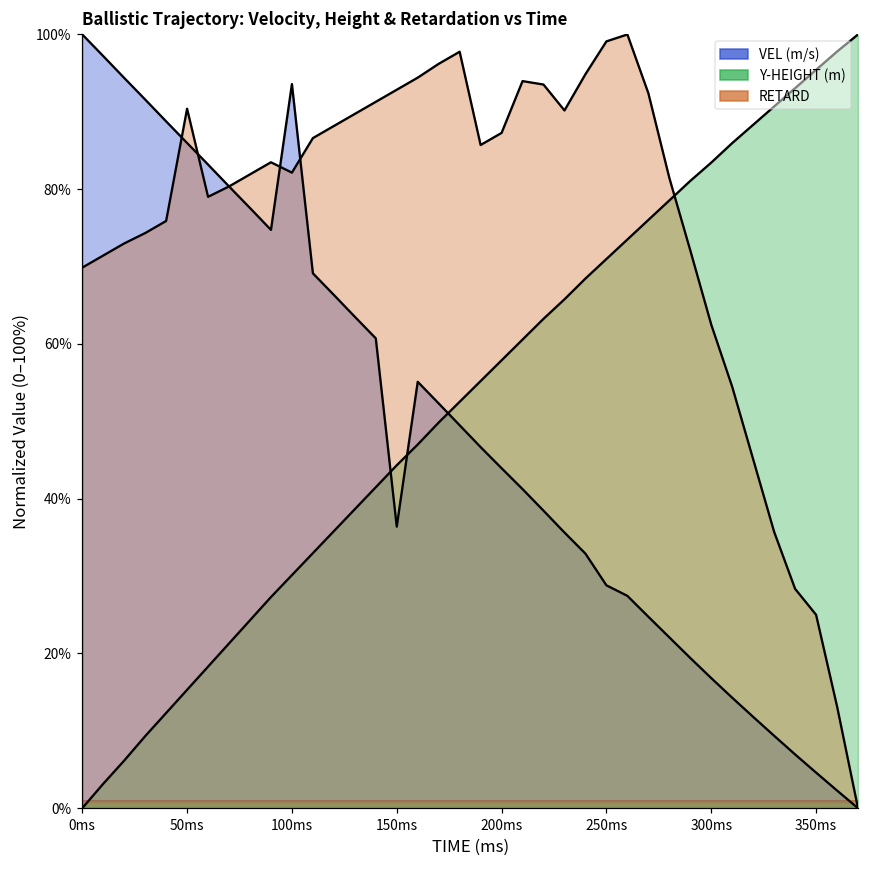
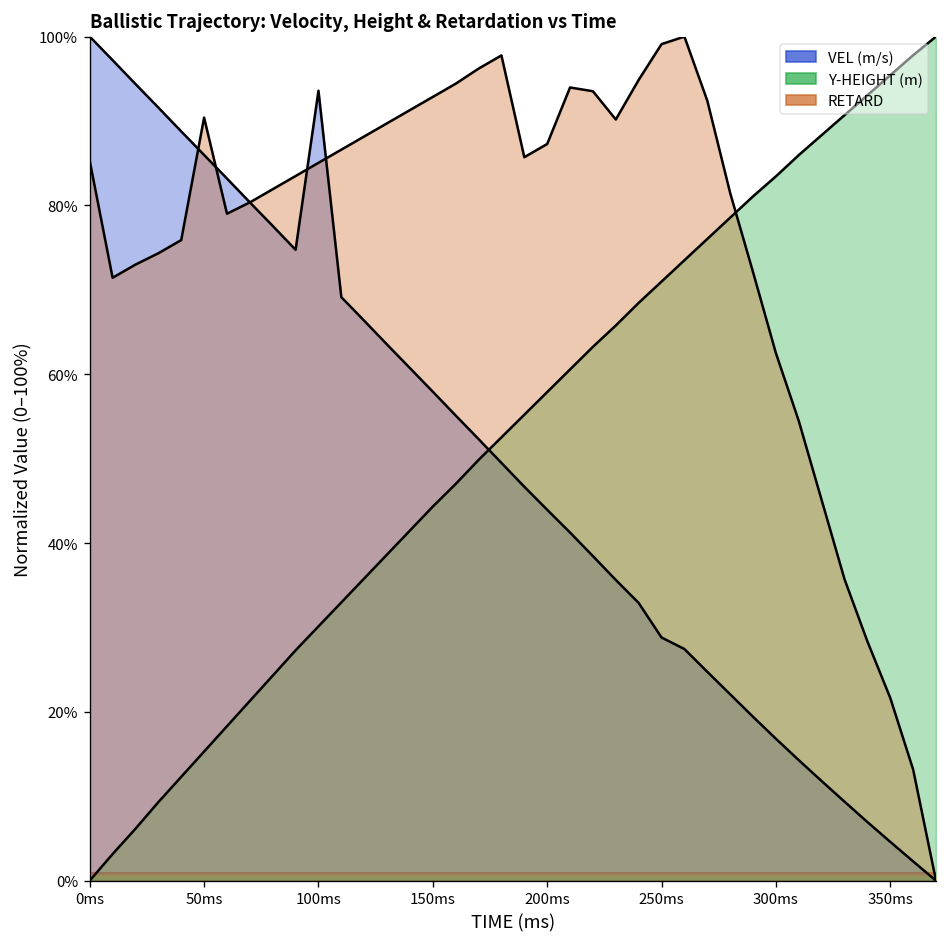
  {
    "VEL (m/s)": {
      "0ms": "100%",
      "50ms": "86%",
      "100ms": "94%",
-     "150ms": "36%",
+     "150ms": "58%",
      "200ms": "44%",
      "250ms": "29%",
      "300ms": "17%",
      "350ms": "5%"
    },
    "Y-HEIGHT (m)": {
      "50ms": "15%",
      "100ms": "30%",
      "150ms": "44%",
      "200ms": "58%",
      "250ms": "71%",
      "300ms": "83%"
    },
    "RETARD": {
-     "0ms": "70%",
+     "0ms": "85%",
      "50ms": "90%",
-     "100ms": "82%",
+     "100ms": "85%",
      "150ms": "93%",
      "200ms": "87%",
      "250ms": "99%",
      "300ms": "63%",
-     "350ms": "25%"
+     "350ms": "22%"
    }
  }
